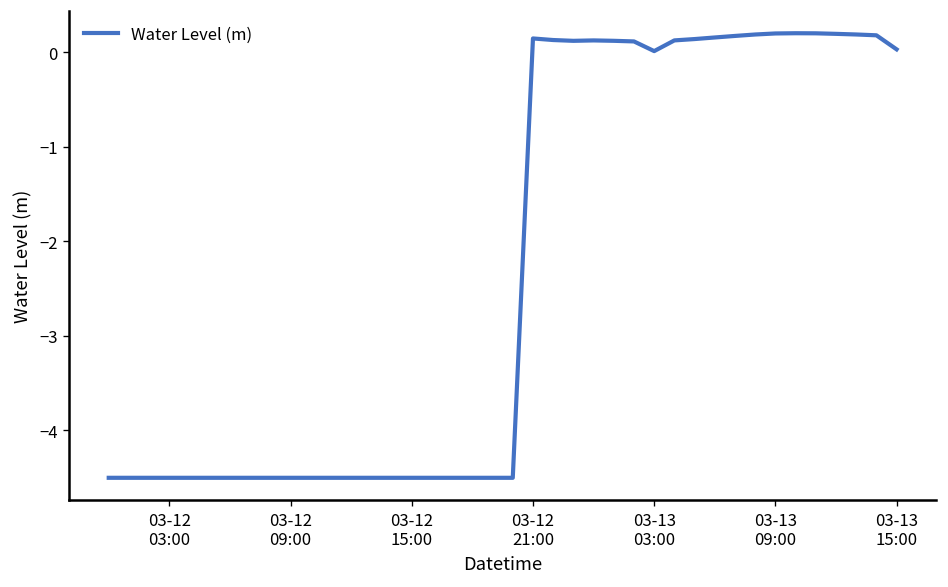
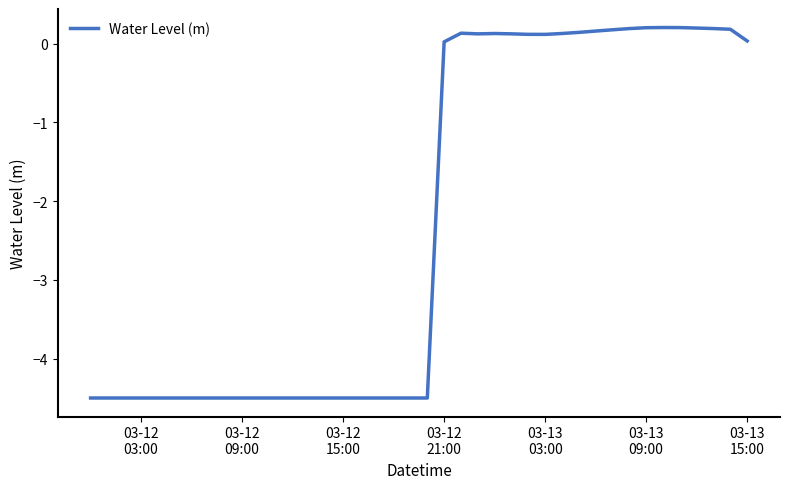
  {
    "03-12 03:00": -4.5,
    "03-12 09:00": -4.5,
    "03-12 15:00": -4.5,
-   "03-12 21:00": 0.1,
-   "03-13 03:00": 0.0,
+   "03-12 21:00": 0.0,
+   "03-13 03:00": 0.1,
    "03-13 09:00": 0.2,
    "03-13 15:00": 0.0
  }
